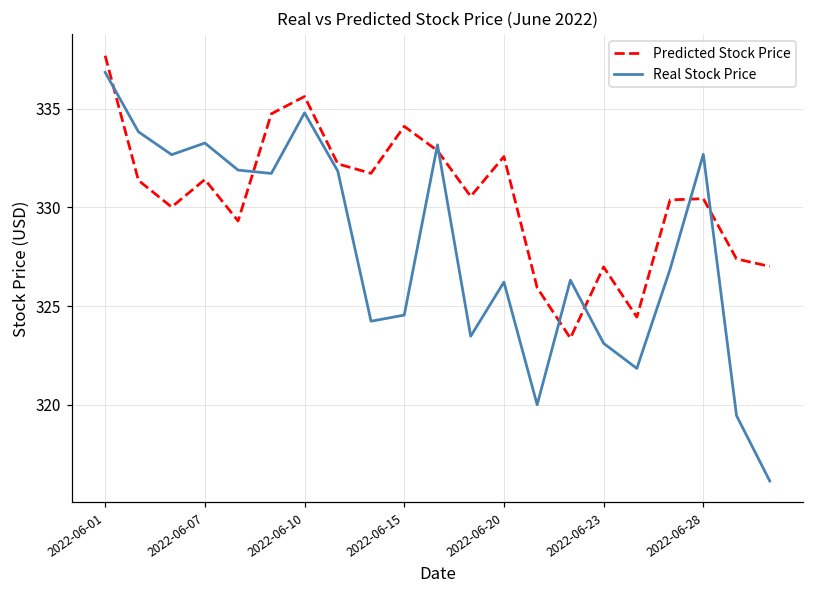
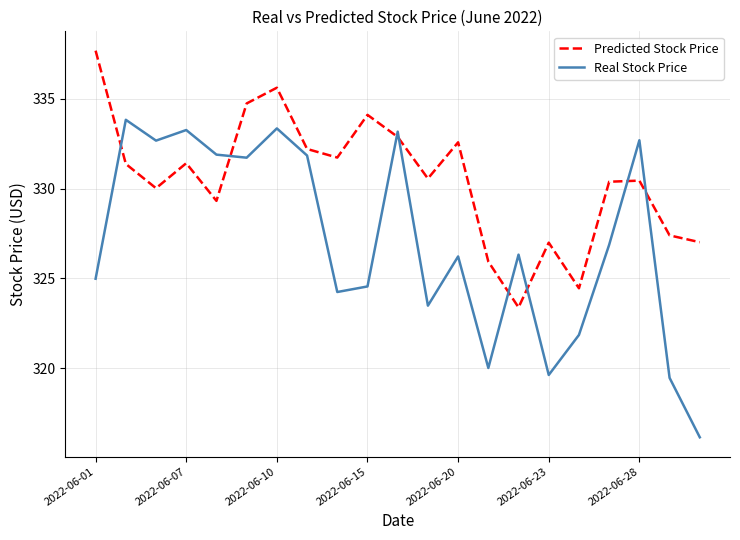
  {
    "Predicted Stock Price": {
      "2022-06-01": 337.7,
      "2022-06-07": 331.4,
      "2022-06-10": 335.6,
      "2022-06-15": 334.1,
      "2022-06-20": 332.6,
      "2022-06-23": 327.0,
      "2022-06-28": 330.4
    },
    "Real Stock Price": {
-     "2022-06-01": 336.8,
+     "2022-06-01": 325.0,
      "2022-06-07": 333.3,
-     "2022-06-10": 334.8,
+     "2022-06-10": 333.4,
      "2022-06-15": 324.6,
      "2022-06-20": 326.2,
-     "2022-06-23": 323.1,
+     "2022-06-23": 319.6,
      "2022-06-28": 332.7
    }
  }
